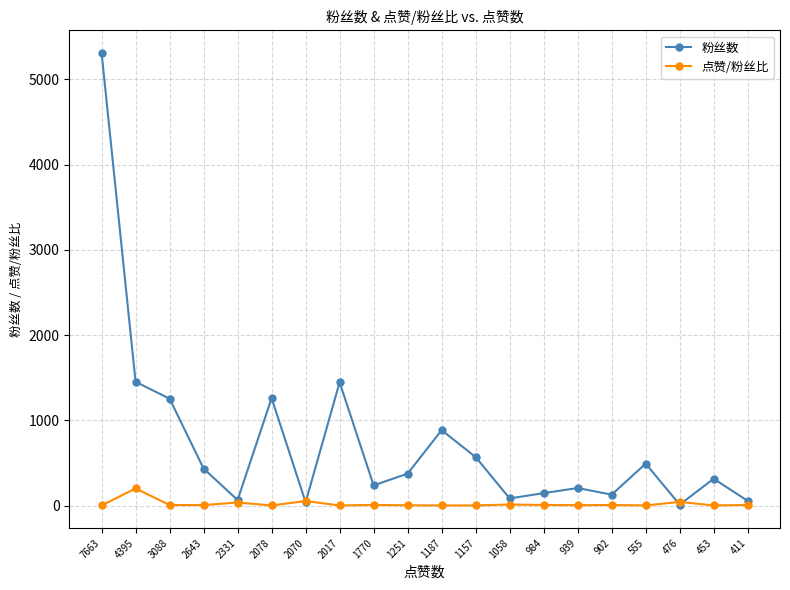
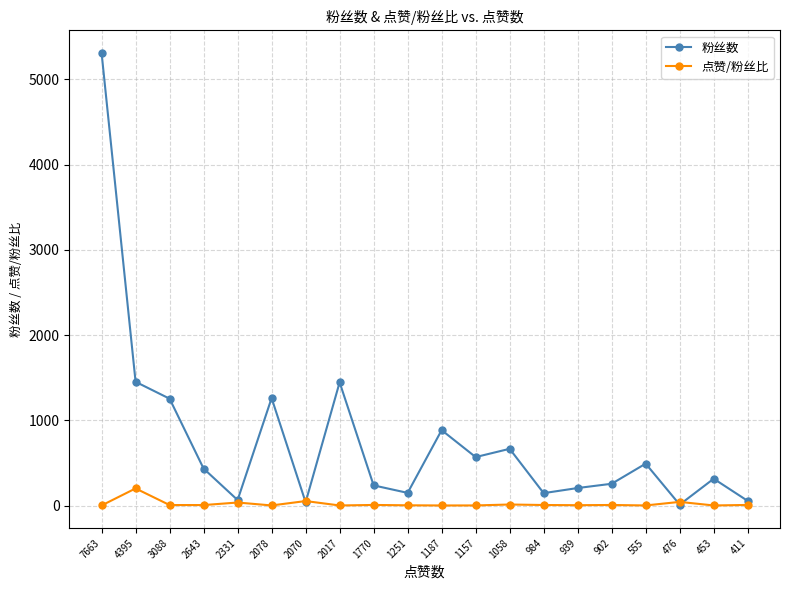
  {
    "粉丝数": {
      "7663": 5300,
      "4395": 1500,
      "3088": 1300,
      "2643": 400,
      "2078": 1300,
      "2017": 1400,
      "1770": 200,
-     "1251": 400,
+     "1251": 100,
      "1187": 900,
      "1157": 600,
-     "1058": 100,
+     "1058": 700,
      "984": 100,
      "939": 200,
-     "902": 100,
+     "902": 300,
      "555": 500,
      "476": 0,
      "453": 300,
      "411": 100
    },
    "点赞/粉丝比": {
      "7663": 0,
      "4395": 200,
      "3088": 0,
      "2643": 0,
      "2078": 0,
      "2017": 0,
      "1770": 0,
      "1251": 0,
      "1187": 0,
      "1157": 0,
      "1058": 0,
      "984": 0,
      "939": 0,
      "902": 0,
      "555": 0,
      "476": 0,
      "453": 0,
      "411": 0
    }
  }
